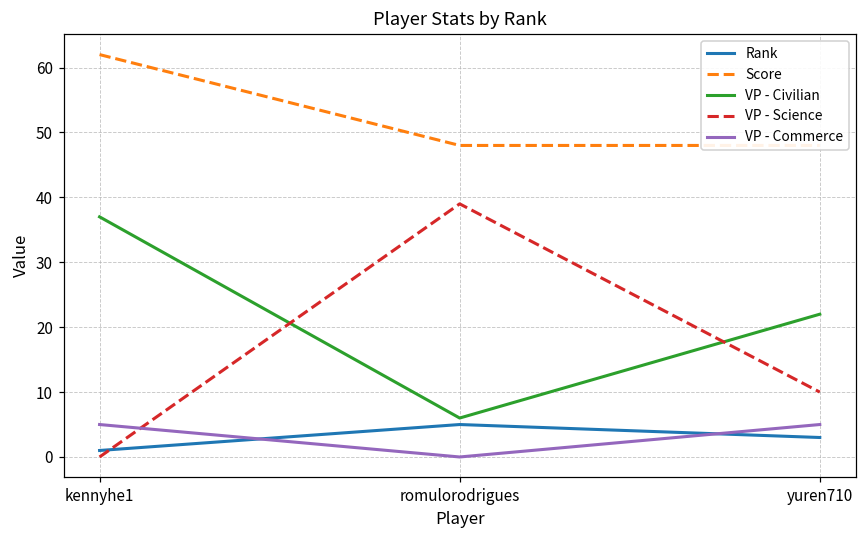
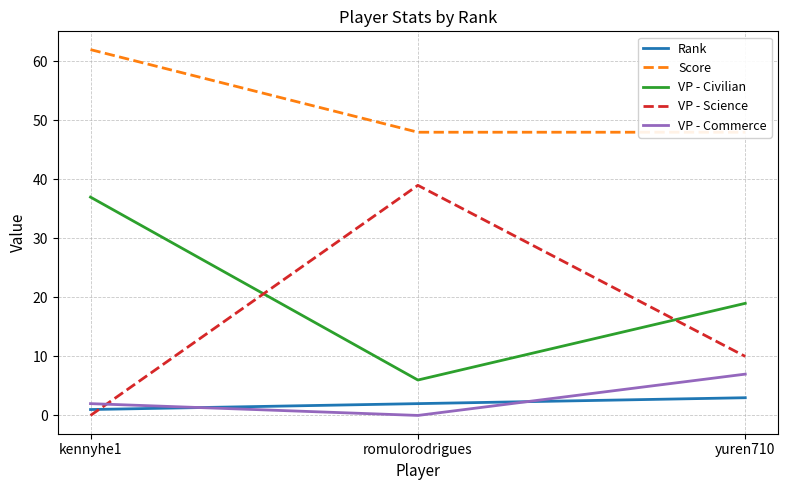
  {
    "Rank": {
      "kennyhe1": 1,
-     "romulorodrigues": 5,
+     "romulorodrigues": 2,
      "yuren710": 3
    },
    "Score": {
      "kennyhe1": 62,
      "romulorodrigues": 48
    },
    "VP - Civilian": {
      "kennyhe1": 37,
      "romulorodrigues": 6,
-     "yuren710": 22
+     "yuren710": 19
    },
    "VP - Science": {
      "kennyhe1": 0,
      "romulorodrigues": 39,
      "yuren710": 10
    },
    "VP - Commerce": {
-     "kennyhe1": 5,
+     "kennyhe1": 2,
      "romulorodrigues": 0,
-     "yuren710": 5
+     "yuren710": 7
    }
  }
